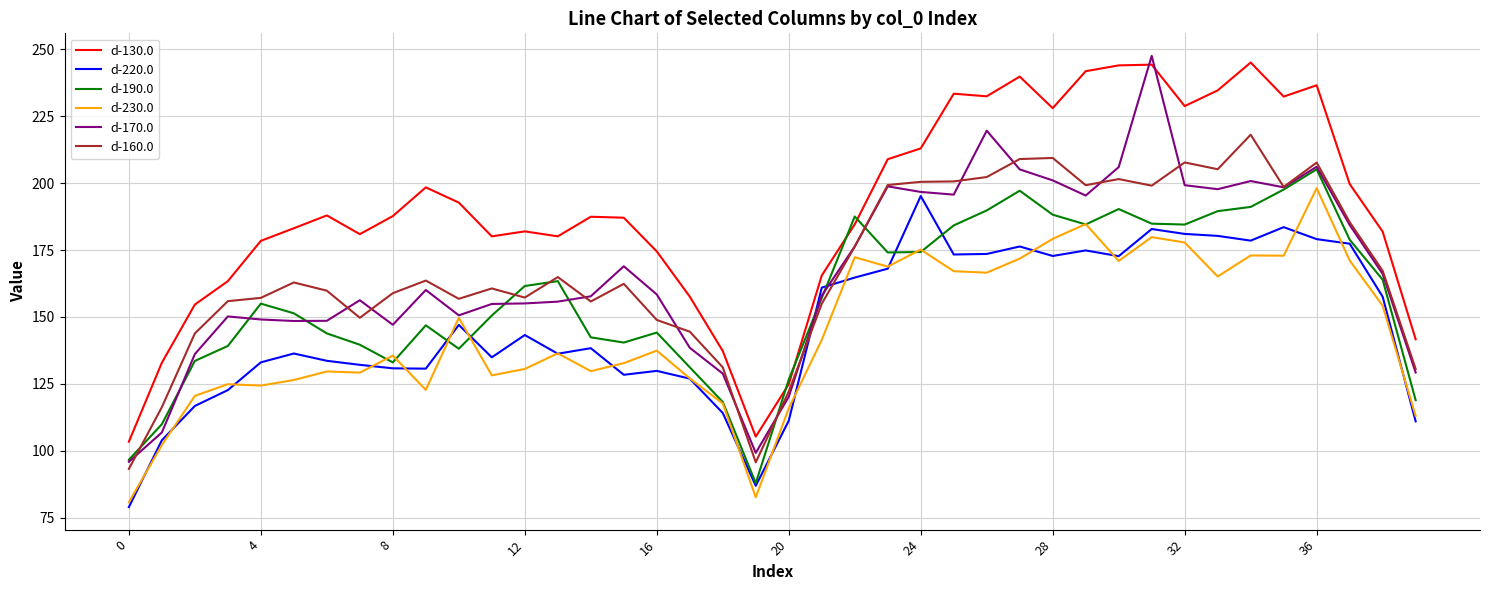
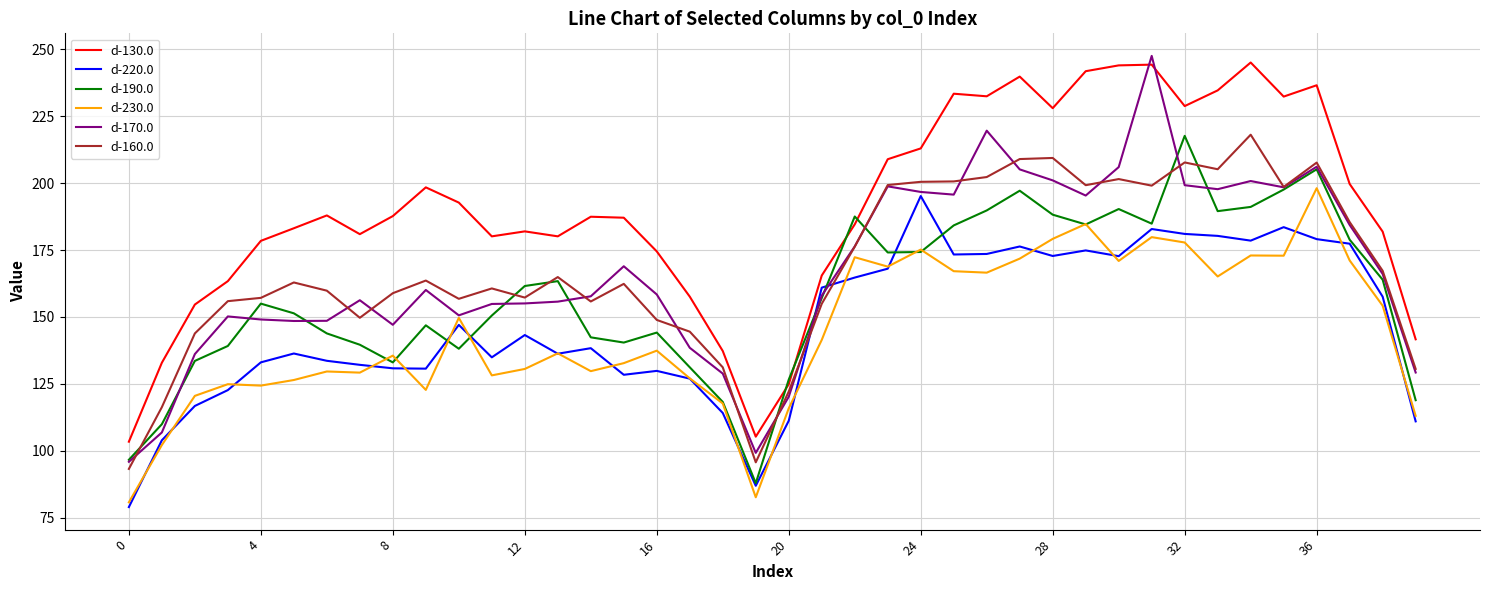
  {
    "d-130.0": {
      "0": 103,
      "4": 178,
      "8": 188,
      "12": 182,
      "16": 174,
      "20": 125,
      "24": 213,
      "28": 228,
      "32": 229,
      "36": 237
    },
    "d-220.0": {
      "0": 79,
      "4": 133,
      "8": 131,
      "12": 143,
      "16": 130,
      "20": 111,
      "24": 195,
      "28": 173,
      "32": 181,
      "36": 179
    },
    "d-190.0": {
      "4": 155,
      "8": 133,
      "12": 162,
      "16": 144,
      "20": 127,
      "28": 188,
-     "32": 185,
+     "32": 218,
      "36": 205
    },
    "d-230.0": {
      "0": 81,
      "4": 124,
      "8": 136,
      "12": 131,
      "16": 137,
      "20": 116,
      "28": 179,
      "32": 178,
      "36": 198
    },
    "d-170.0": {
      "4": 149,
      "8": 147,
      "12": 155,
      "16": 158,
      "20": 120,
      "24": 197,
      "28": 201,
      "32": 199,
      "36": 206
    },
    "d-160.0": {
      "0": 93,
      "4": 157,
      "8": 159,
      "12": 157,
      "16": 149,
      "20": 122,
      "24": 201,
      "28": 209,
      "32": 208,
      "36": 208
    }
  }
